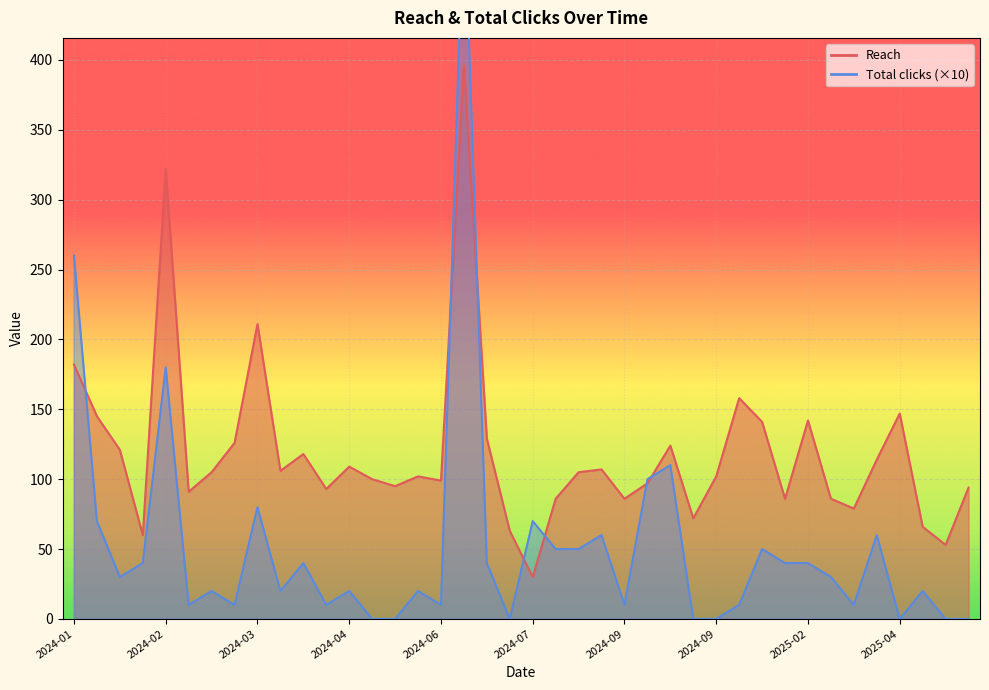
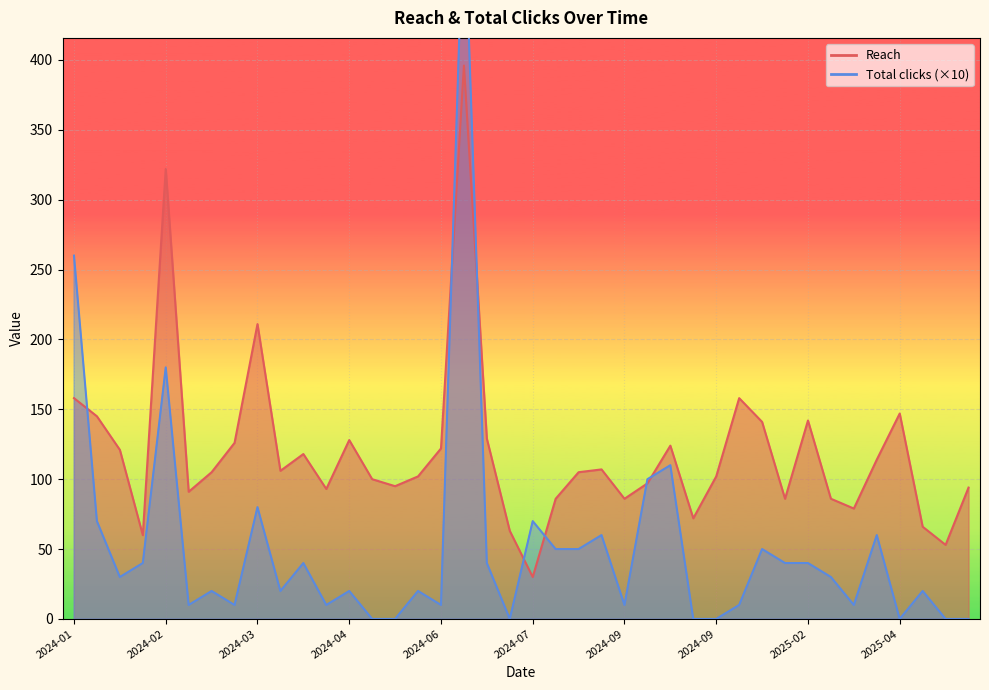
  {
    "Reach": {
-     "2024-01": 182,
+     "2024-01": 158,
      "2024-02": 322,
      "2024-03": 211,
-     "2024-04": 109,
-     "2024-06": 99,
+     "2024-04": 128,
+     "2024-06": 122,
      "2024-07": 30,
      "2025-02": 142,
      "2025-04": 147
    },
    "Total clicks (×10)": {
      "2024-01": 260,
      "2024-02": 180,
      "2024-03": 80,
      "2024-04": 20,
      "2024-06": 10,
      "2024-07": 70,
      "2025-02": 40,
      "2025-04": 0
    }
  }
